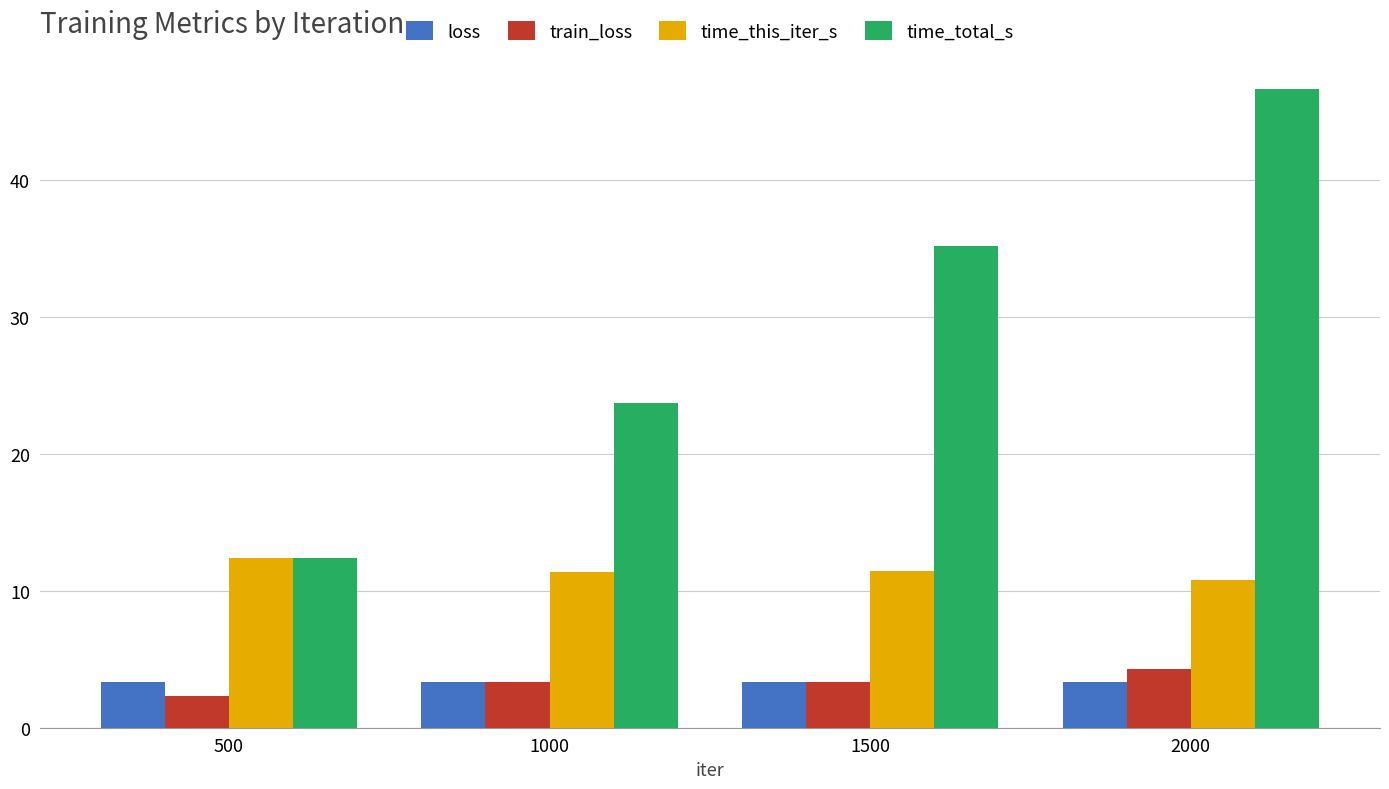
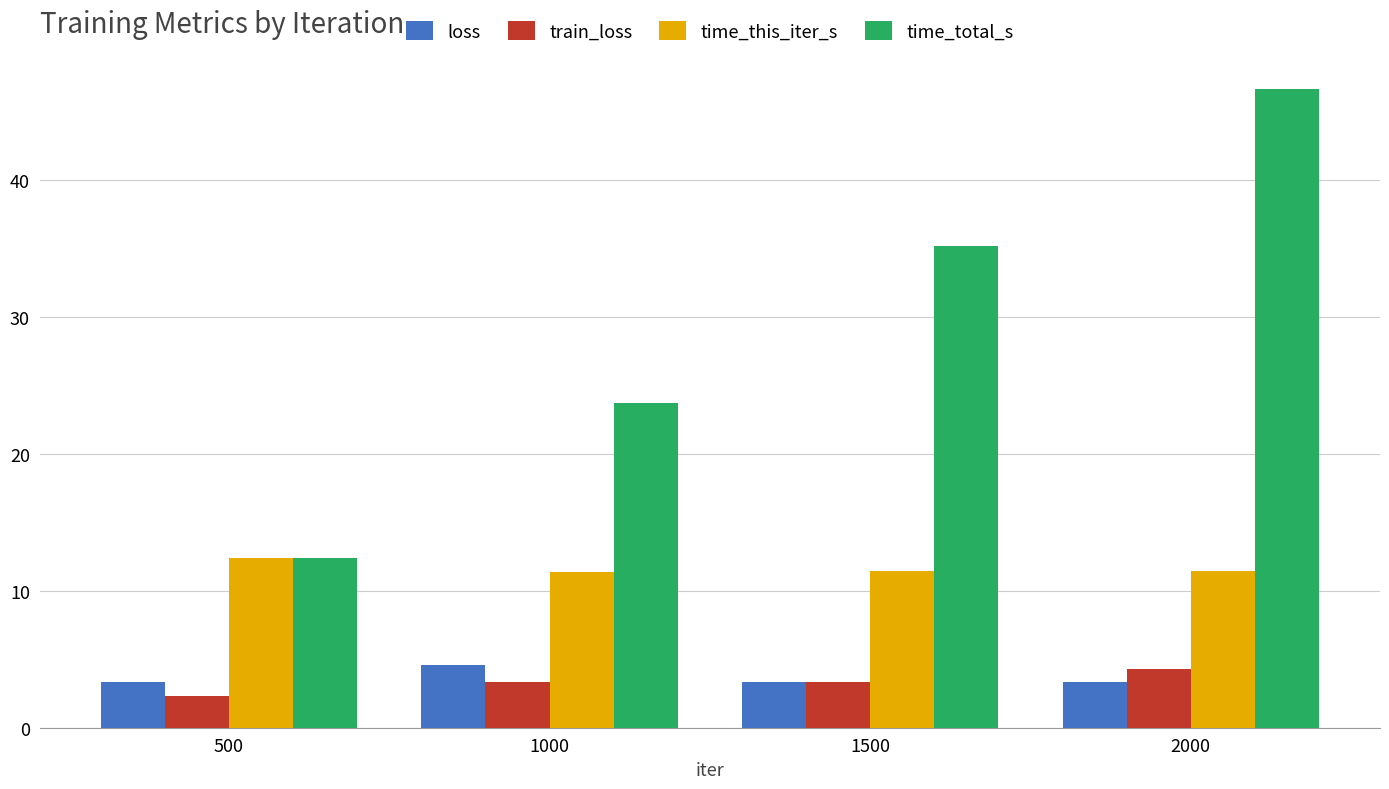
  {
    "loss": {
      "500": 3.3,
-     "1000": 3.3,
+     "1000": 4.6,
      "1500": 3.3,
      "2000": 3.3
    },
    "train_loss": {
      "500": 2.3,
      "1000": 3.3,
      "1500": 3.3,
      "2000": 4.3
    },
    "time_this_iter_s": {
      "500": 12.4,
      "1000": 11.4,
      "1500": 11.4,
-     "2000": 10.8
+     "2000": 11.5
    },
    "time_total_s": {
      "500": 12.4,
      "1000": 23.8,
      "1500": 35.2,
      "2000": 46.7
    }
  }
